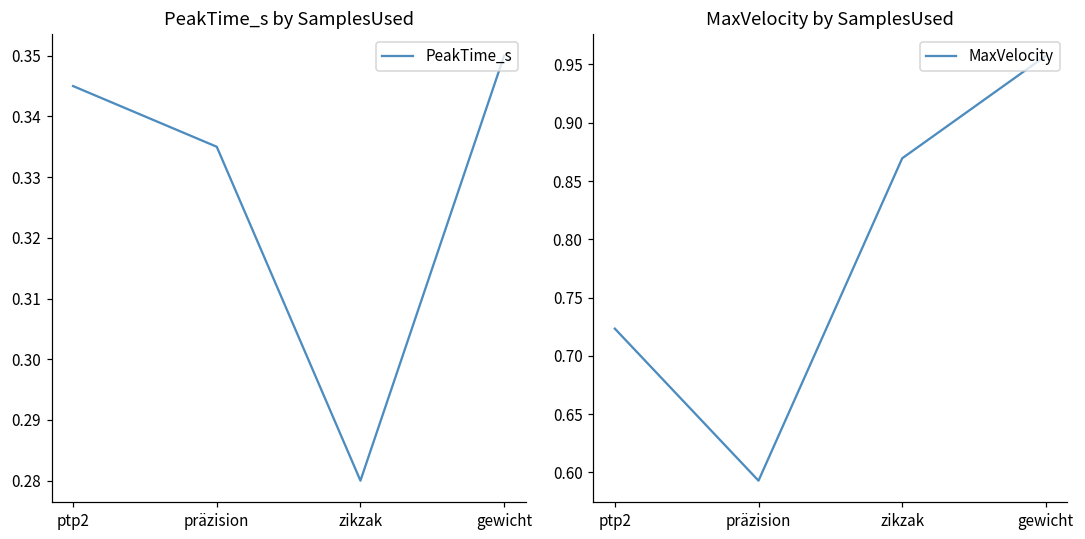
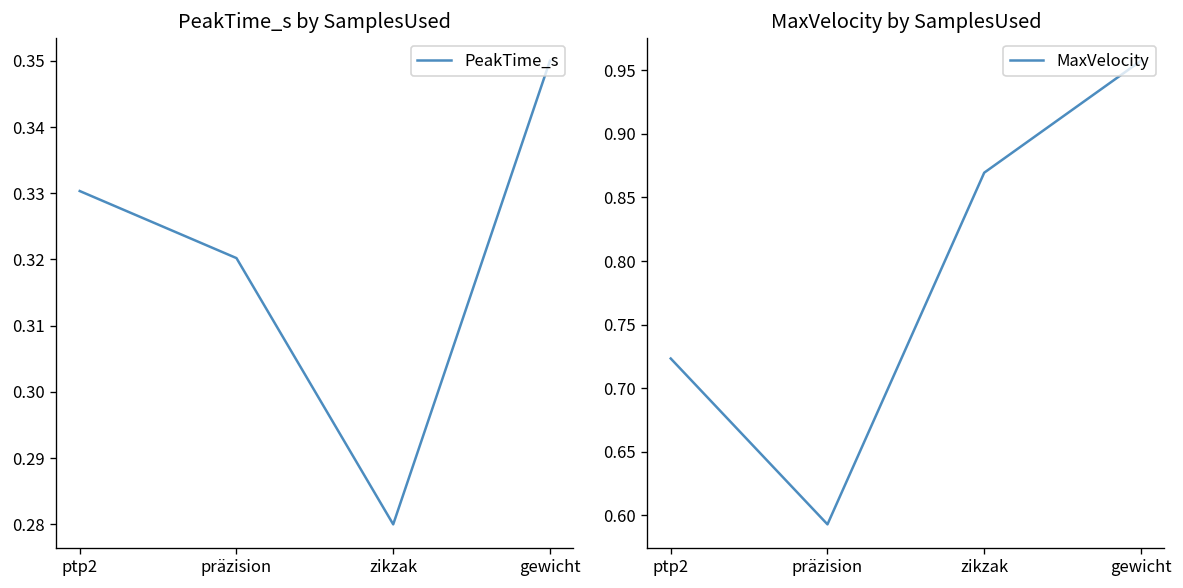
  {
    "PeakTime_s by SamplesUsed": {
-     "ptp2": 0.345,
-     "präzision": 0.335,
+     "ptp2": 0.330,
+     "präzision": 0.320,
      "zikzak": 0.280
    },
    "MaxVelocity by SamplesUsed": {
      "ptp2": 0.723,
      "präzision": 0.593,
      "zikzak": 0.869
    }
  }
